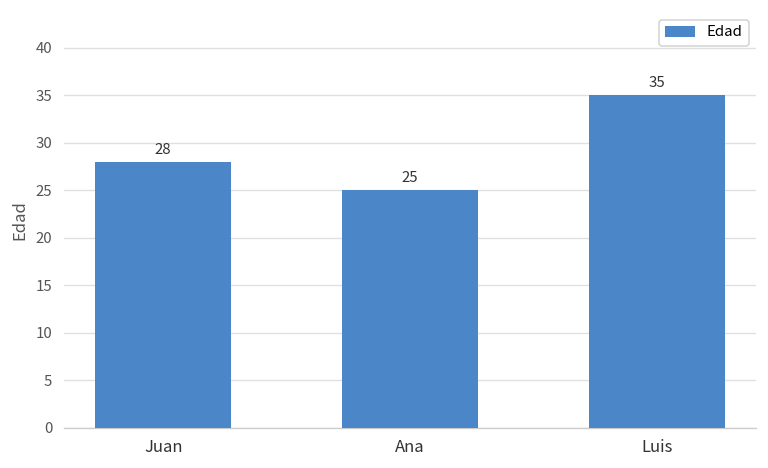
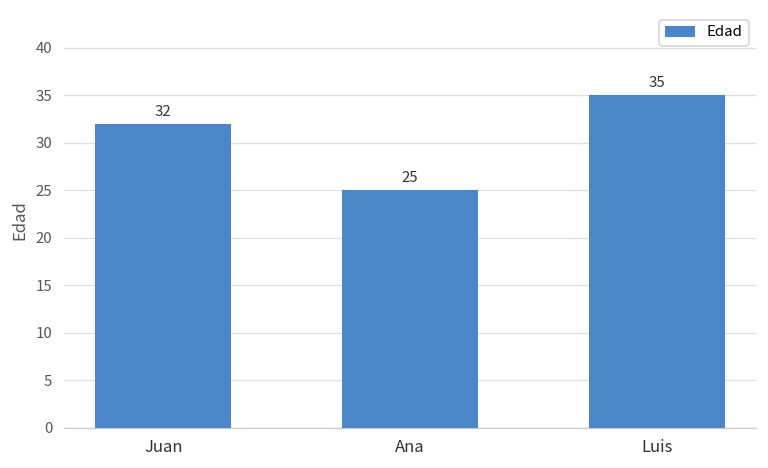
  {
-   "Juan": 28,
+   "Juan": 32,
    "Ana": 25,
    "Luis": 35
  }
